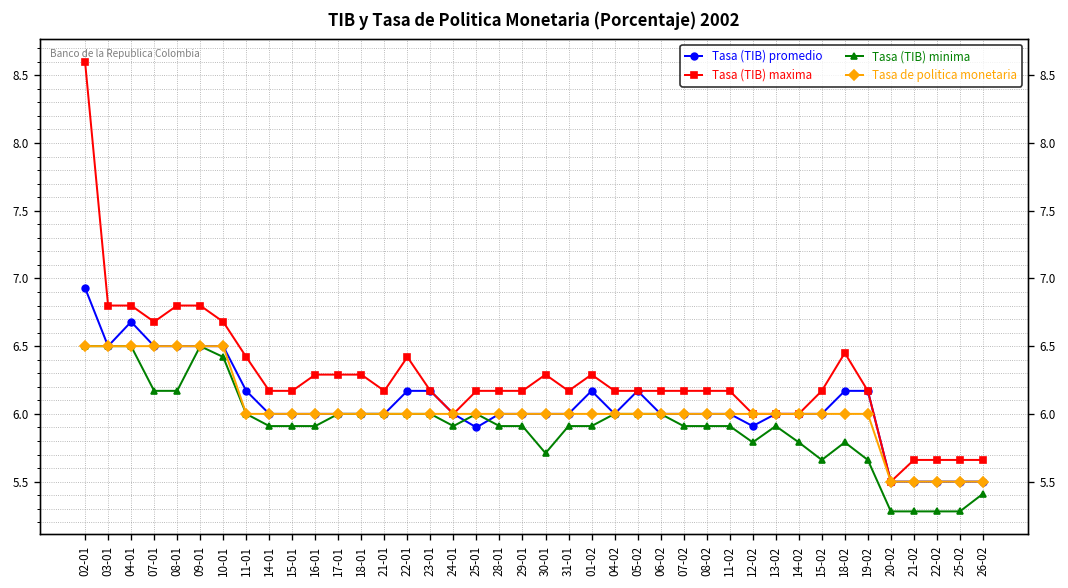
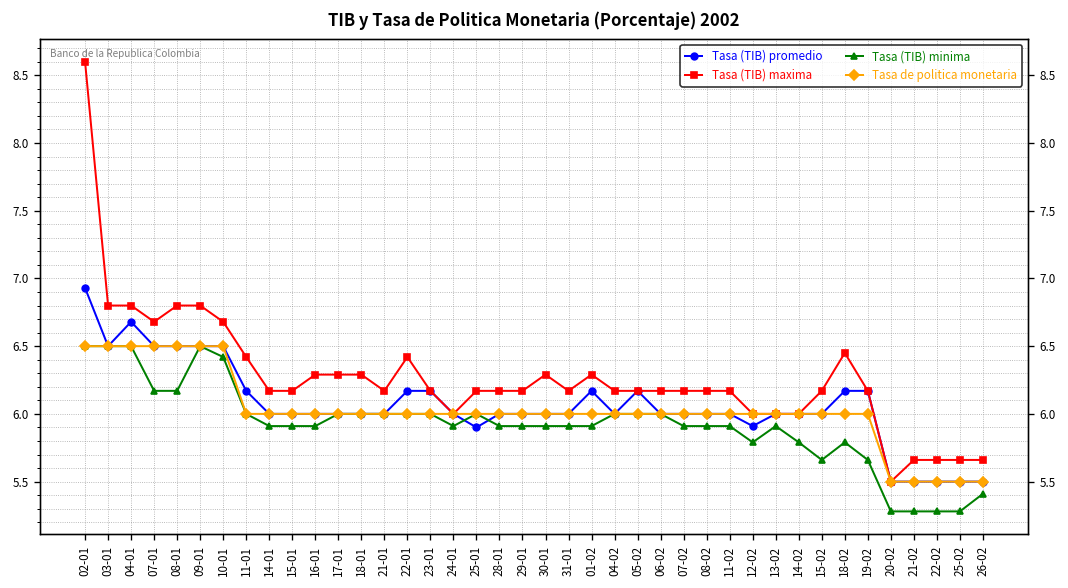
  {
    "Tasa (TIB) promedio": {
      "02-01": 6.93,
      "04-01": 6.68,
      "11-01": 6.17,
      "22-01": 6.17,
      "25-01": 5.90,
      "01-02": 6.17,
      "12-02": 5.91,
      "18-02": 6.17
    },
    "Tasa (TIB) maxima": {
      "02-01": 8.60,
      "03-01": 6.80,
      "04-01": 6.80,
      "07-01": 6.68,
      "08-01": 6.80,
      "09-01": 6.80,
      "10-01": 6.68,
      "11-01": 6.42,
      "14-01": 6.17,
      "15-01": 6.17,
      "16-01": 6.29,
      "17-01": 6.29,
      "18-01": 6.29,
      "21-01": 6.17,
      "22-01": 6.42,
      "25-01": 6.17,
      "28-01": 6.17,
      "29-01": 6.17,
      "30-01": 6.29,
      "31-01": 6.17,
      "01-02": 6.29,
      "04-02": 6.17,
      "06-02": 6.17,
      "07-02": 6.17,
      "08-02": 6.17,
      "11-02": 6.17,
      "15-02": 6.17,
      "18-02": 6.45,
      "21-02": 5.66,
      "22-02": 5.66,
      "25-02": 5.66,
      "26-02": 5.66
    },
    "Tasa (TIB) minima": {
      "07-01": 6.17,
      "08-01": 6.17,
      "10-01": 6.42,
      "14-01": 5.91,
      "15-01": 5.91,
      "16-01": 5.91,
      "24-01": 5.91,
      "28-01": 5.91,
      "29-01": 5.91,
-     "30-01": 5.71,
+     "30-01": 5.91,
      "31-01": 5.91,
      "01-02": 5.91,
      "07-02": 5.91,
      "08-02": 5.91,
      "11-02": 5.91,
      "12-02": 5.79,
      "13-02": 5.91,
      "14-02": 5.79,
      "15-02": 5.66,
      "18-02": 5.79,
      "19-02": 5.66,
      "20-02": 5.28,
      "21-02": 5.28,
      "22-02": 5.28,
      "25-02": 5.28,
      "26-02": 5.41
    },
    "Tasa de politica monetaria": {
      "01-02": 6.00,
      "18-02": 6.00,
      "19-02": 6.00
    }
  }
